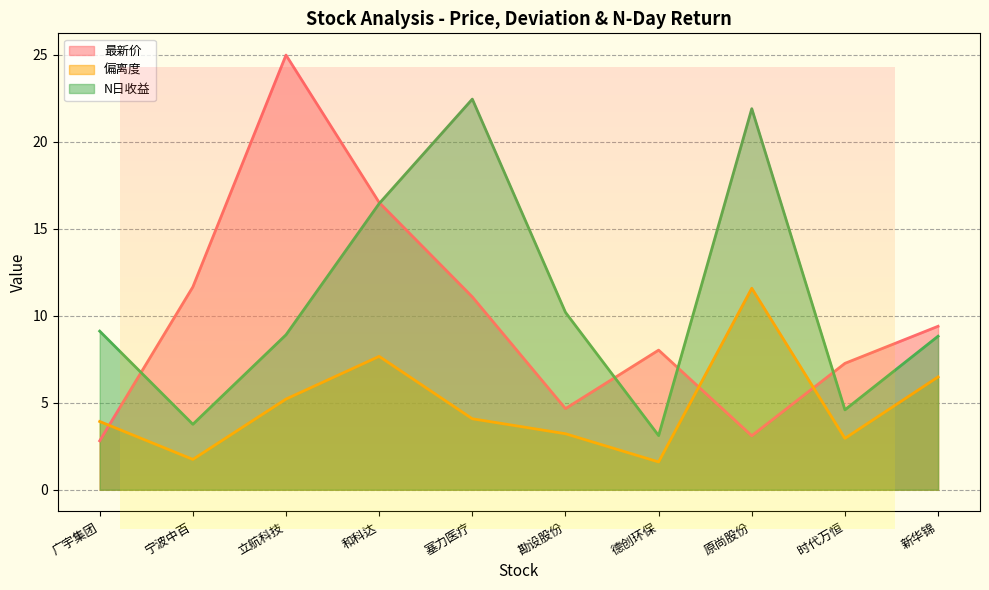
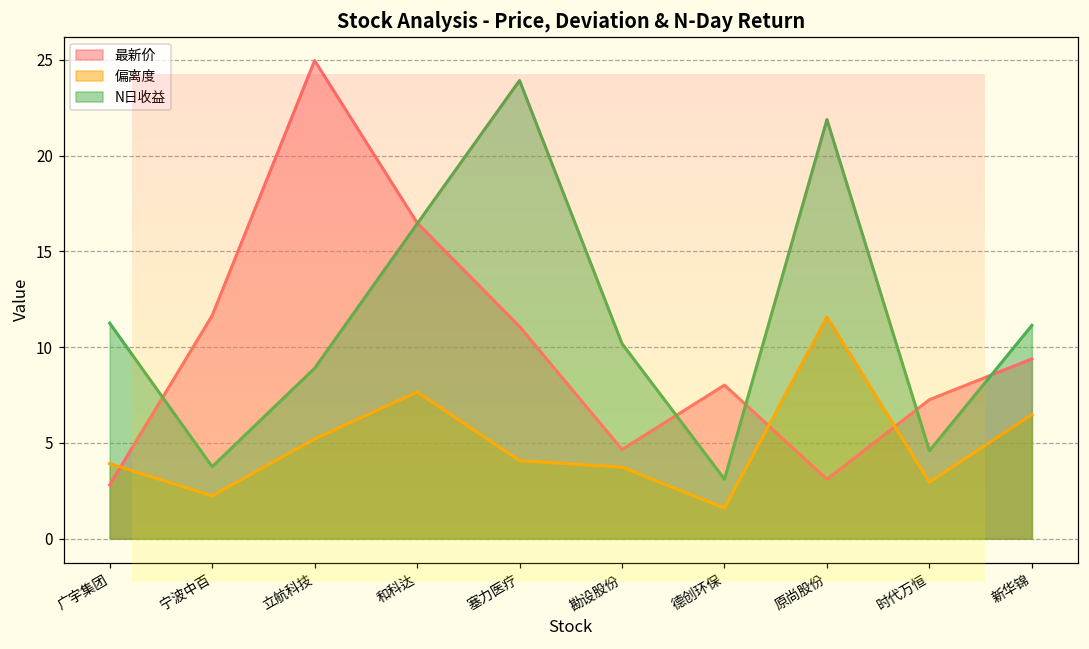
  {
    "最新价": {
      "广宇集团": 2.8,
      "宁波中百": 11.7,
      "立航科技": 25.0,
      "塞力医疗": 11.1,
      "勘设股份": 4.7,
      "德创环保": 8.0,
      "原尚股份": 3.1,
      "时代万恒": 7.3,
      "新华锦": 9.4
    },
    "偏离度": {
      "广宇集团": 3.9,
-     "宁波中百": 1.7,
+     "宁波中百": 2.2,
      "立航科技": 5.2,
      "塞力医疗": 4.1,
-     "勘设股份": 3.2,
+     "勘设股份": 3.7,
      "德创环保": 1.6,
      "原尚股份": 11.6,
      "时代万恒": 2.9,
      "新华锦": 6.5
    },
    "N日收益": {
-     "广宇集团": 9.1,
+     "广宇集团": 11.3,
      "宁波中百": 3.8,
      "立航科技": 8.9,
-     "塞力医疗": 22.4,
+     "塞力医疗": 23.9,
      "勘设股份": 10.2,
      "德创环保": 3.1,
      "原尚股份": 21.9,
      "时代万恒": 4.6,
-     "新华锦": 8.8
+     "新华锦": 11.1
    }
  }
